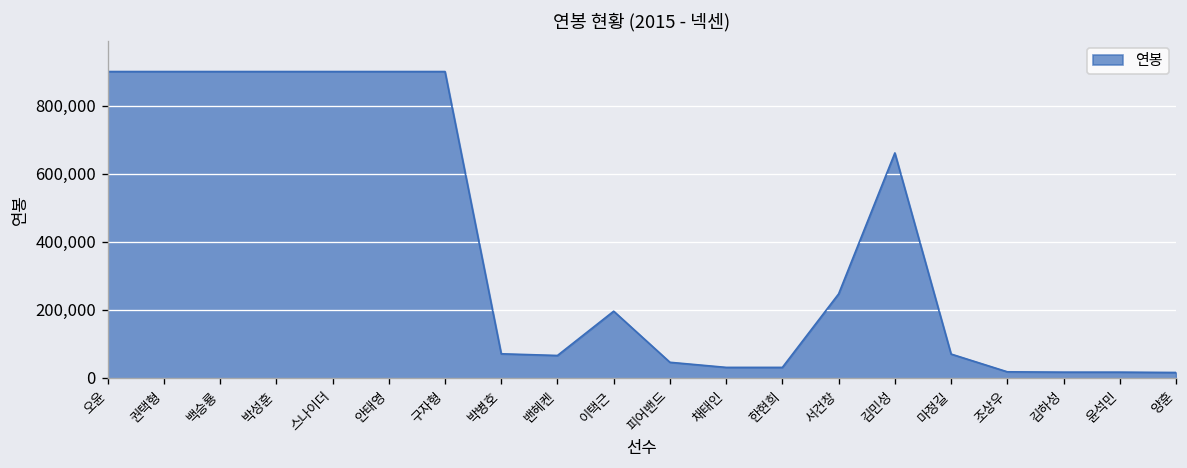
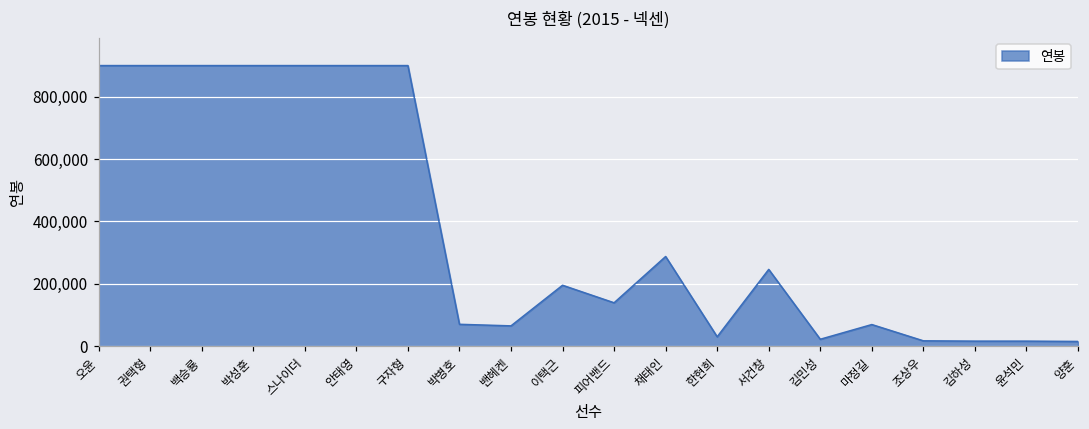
  {
    "오윤": "900,000",
    "권택형": "900,000",
    "백승룡": "900,000",
    "박성훈": "900,000",
    "스나이더": "900,000",
    "안태영": "900,000",
    "구자형": "900,000",
    "박병호": "70,000",
    "밴헤켄": "70,000",
    "이택근": "200,000",
-   "피어밴드": "50,000",
-   "채태인": "30,000",
+   "피어밴드": "140,000",
+   "채태인": "290,000",
    "한현희": "30,000",
    "서건창": "250,000",
-   "김민성": "660,000",
+   "김민성": "20,000",
    "마정길": "70,000",
    "조상우": "20,000",
    "김하성": "20,000",
    "윤석민": "20,000",
    "양훈": "20,000"
  }
